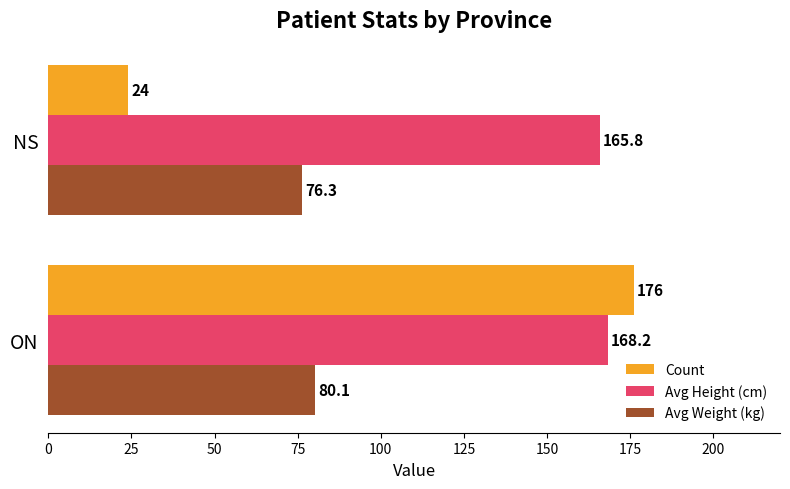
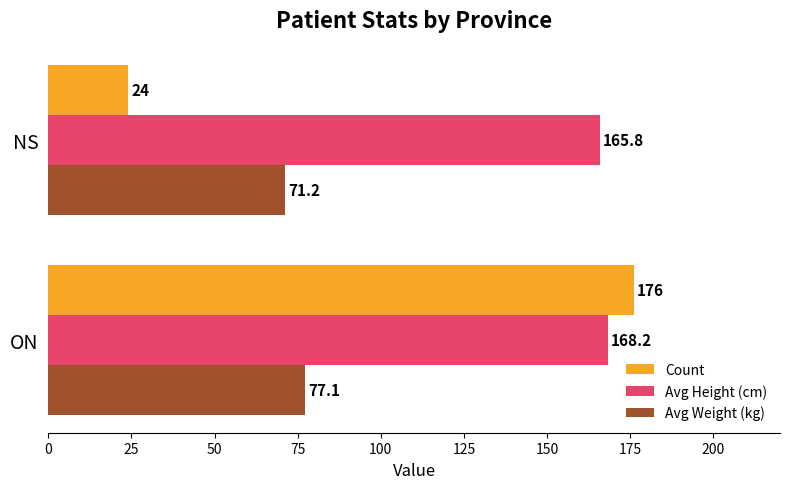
  {
    "Count": {
      "NS": 24,
      "ON": 176
    },
    "Avg Height (cm)": {
      "NS": 165.8,
      "ON": 168.2
    },
    "Avg Weight (kg)": {
-     "NS": 76.3,
-     "ON": 80.1
+     "NS": 71.2,
+     "ON": 77.1
    }
  }
